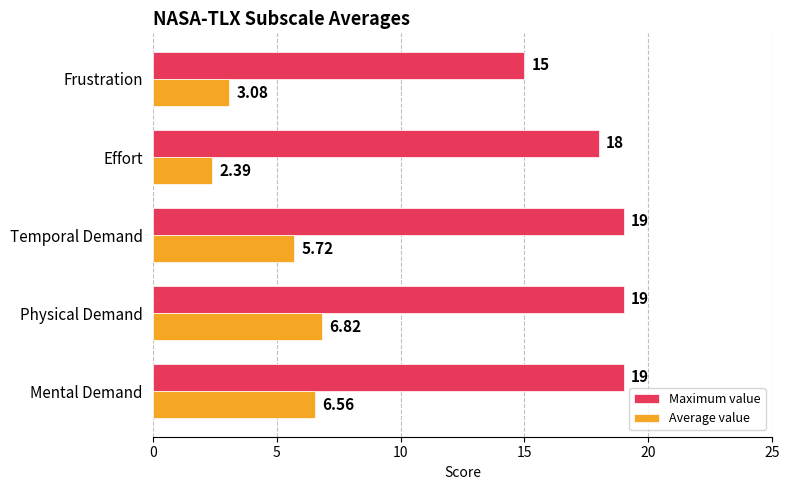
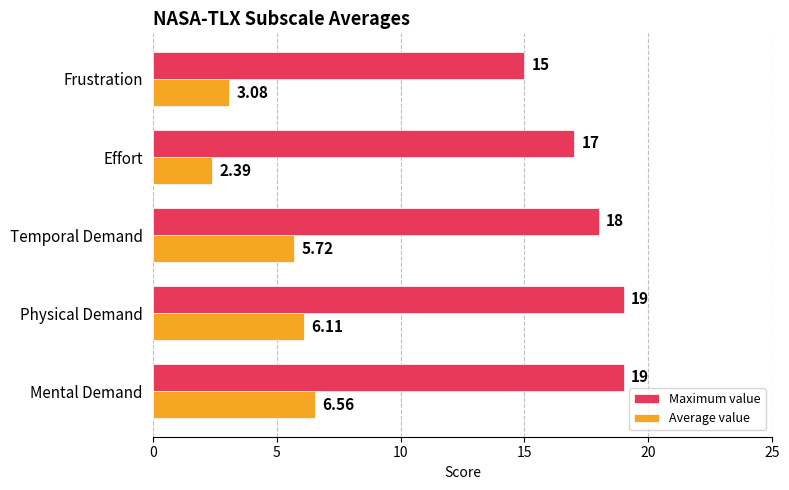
  {
    "Maximum value": {
      "Frustration": 15,
-     "Effort": 18,
-     "Temporal Demand": 19,
+     "Effort": 17,
+     "Temporal Demand": 18,
      "Physical Demand": 19,
      "Mental Demand": 19
    },
    "Average value": {
      "Frustration": 3.08,
      "Effort": 2.39,
      "Temporal Demand": 5.72,
-     "Physical Demand": 6.82,
+     "Physical Demand": 6.11,
      "Mental Demand": 6.56
    }
  }
